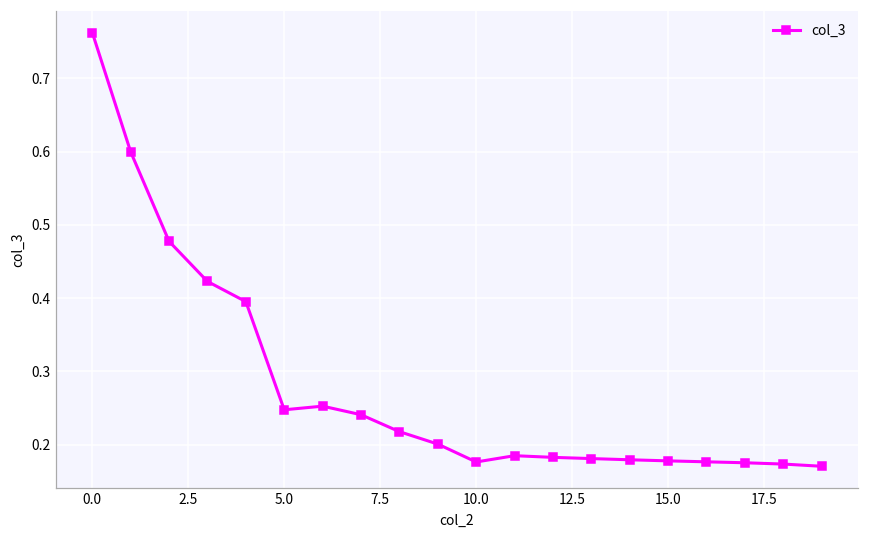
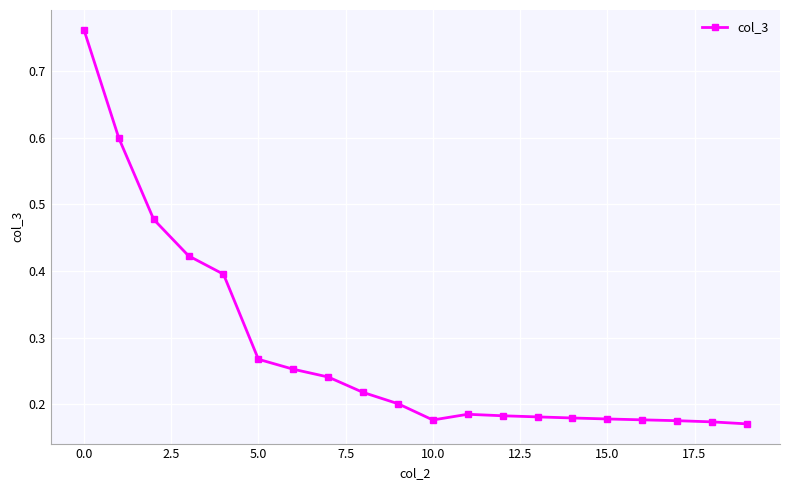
  {
    "0.0": 0.76,
-   "5.0": 0.25,
+   "5.0": 0.27,
    "10.0": 0.18,
    "15.0": 0.18
  }
